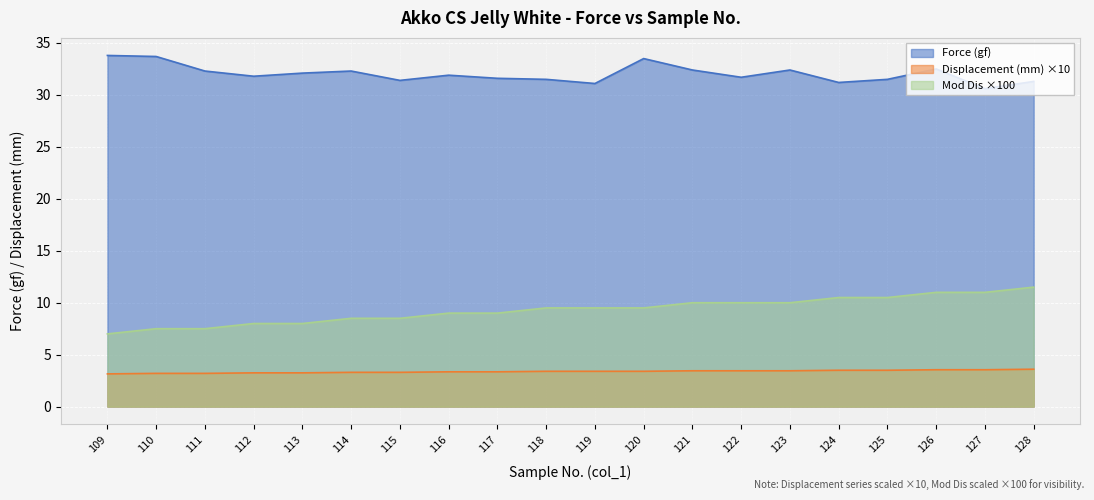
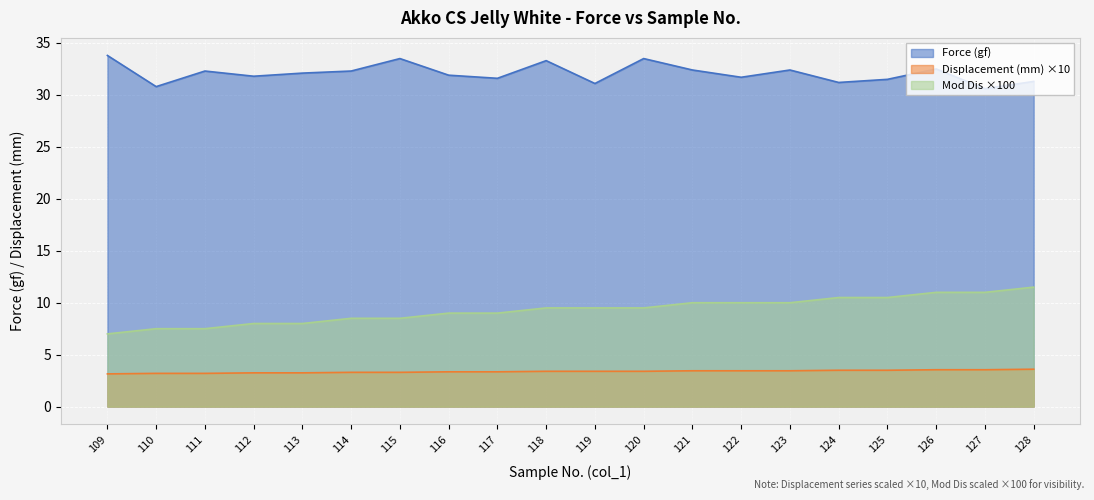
  {
    "Force (gf)": {
      "109": 33.8,
-     "110": 33.7,
+     "110": 30.8,
      "111": 32.3,
      "112": 31.8,
      "113": 32.1,
      "114": 32.3,
-     "115": 31.4,
+     "115": 33.5,
      "116": 31.9,
      "117": 31.6,
-     "118": 31.5,
+     "118": 33.3,
      "119": 31.1,
      "120": 33.5,
      "121": 32.4,
      "122": 31.7,
      "123": 32.4,
      "124": 31.2,
      "125": 31.5
    },
    "Displacement (mm) ×10": {
      "109": 3.2,
      "110": 3.2,
      "111": 3.2,
      "112": 3.3,
      "113": 3.3,
      "114": 3.3,
      "115": 3.3,
      "116": 3.4,
      "117": 3.4,
      "118": 3.4,
      "119": 3.4,
      "120": 3.4,
      "121": 3.4,
      "122": 3.4,
      "123": 3.4,
      "124": 3.5,
      "125": 3.5,
      "126": 3.6,
      "127": 3.6,
      "128": 3.6
    },
    "Mod Dis ×100": {
      "109": 7.0,
      "110": 7.5,
      "111": 7.5,
      "112": 8.0,
      "113": 8.0,
      "114": 8.5,
      "115": 8.5,
      "116": 9.0,
      "117": 9.0,
      "118": 9.5,
      "119": 9.5,
      "120": 9.5,
      "121": 10.0,
      "122": 10.0,
      "123": 10.0,
      "124": 10.5,
      "125": 10.5,
      "126": 11.0,
      "127": 11.0,
      "128": 11.5
    }
  }
